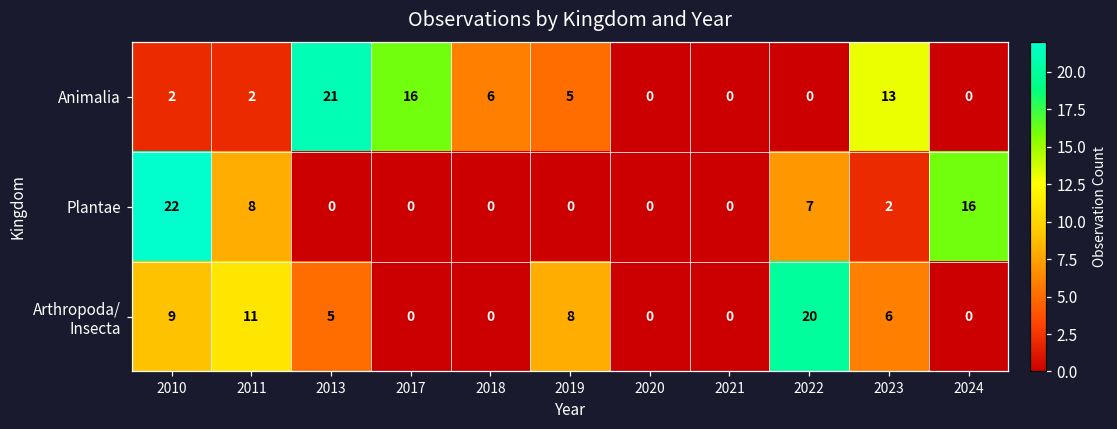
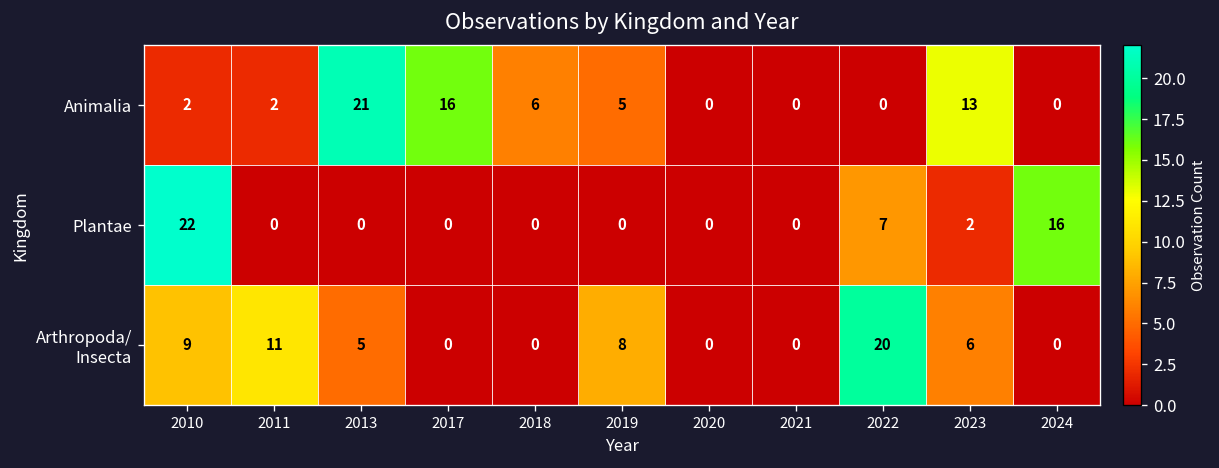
  {
    "Animalia": {
      "2010": 2,
      "2011": 2,
      "2013": 21,
      "2017": 16,
      "2018": 6,
      "2019": 5,
      "2020": 0,
      "2021": 0,
      "2022": 0,
      "2023": 13,
      "2024": 0
    },
    "Plantae": {
      "2010": 22,
-     "2011": 8,
+     "2011": 0,
      "2013": 0,
      "2017": 0,
      "2018": 0,
      "2019": 0,
      "2020": 0,
      "2021": 0,
      "2022": 7,
      "2023": 2,
      "2024": 16
    },
    "Arthropoda/ Insecta": {
      "2010": 9,
      "2011": 11,
      "2013": 5,
      "2017": 0,
      "2018": 0,
      "2019": 8,
      "2020": 0,
      "2021": 0,
      "2022": 20,
      "2023": 6,
      "2024": 0
    }
  }
